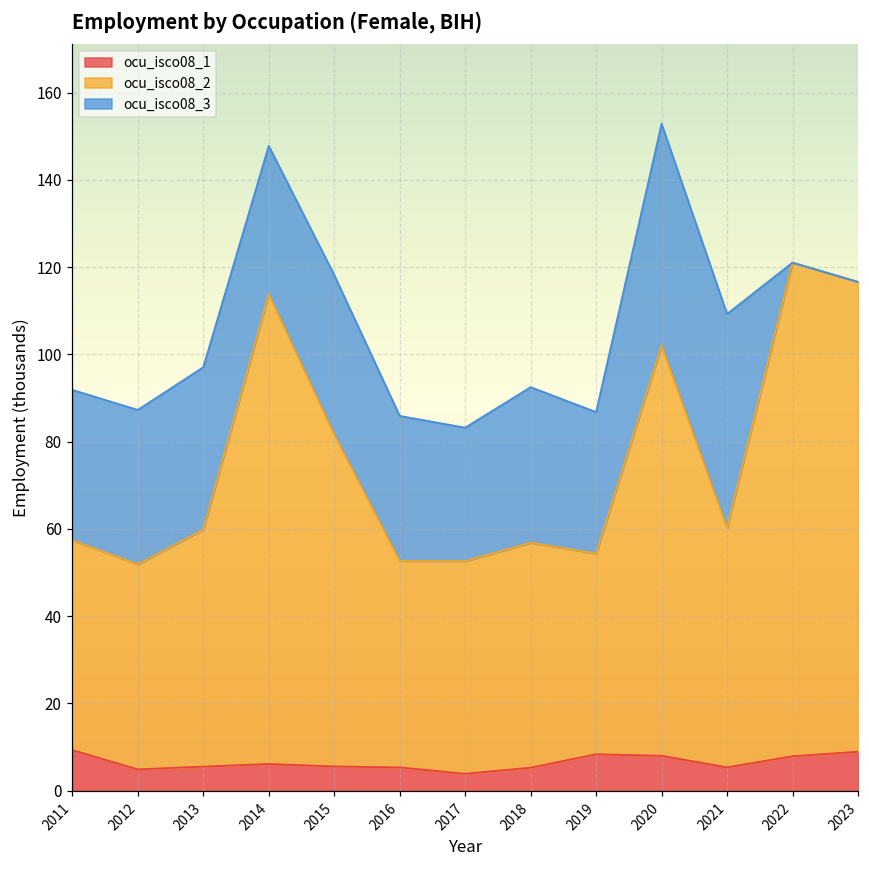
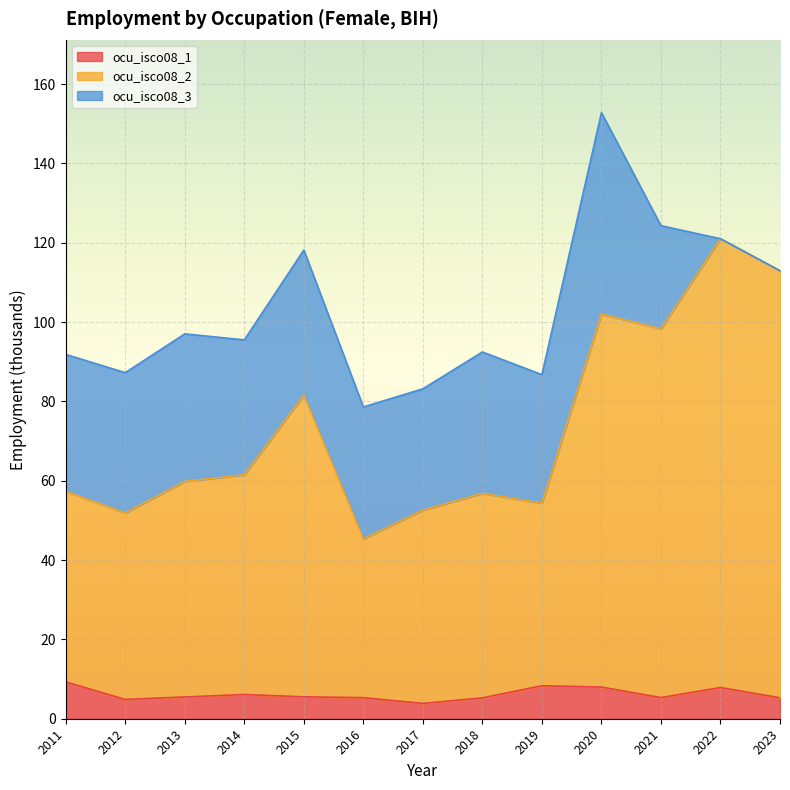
  {
    "ocu_isco08_1": {
      "2011": 9,
      "2012": 5,
      "2013": 5,
      "2014": 6,
      "2015": 6,
      "2016": 5,
      "2017": 4,
      "2018": 5,
      "2019": 8,
      "2020": 8,
      "2021": 5,
      "2022": 8,
-     "2023": 9
+     "2023": 5
    },
    "ocu_isco08_2": {
      "2011": 48,
      "2012": 47,
      "2013": 54,
-     "2014": 108,
+     "2014": 55,
      "2015": 76,
-     "2016": 47,
+     "2016": 40,
      "2017": 49,
      "2018": 52,
      "2019": 46,
      "2020": 94,
-     "2021": 55
+     "2021": 93
    },
    "ocu_isco08_3": {
      "2011": 34,
      "2012": 35,
      "2013": 37,
      "2014": 34,
      "2015": 37,
      "2016": 33,
      "2017": 31,
      "2018": 36,
      "2019": 32,
      "2020": 51,
-     "2021": 49
+     "2021": 26
    }
  }
